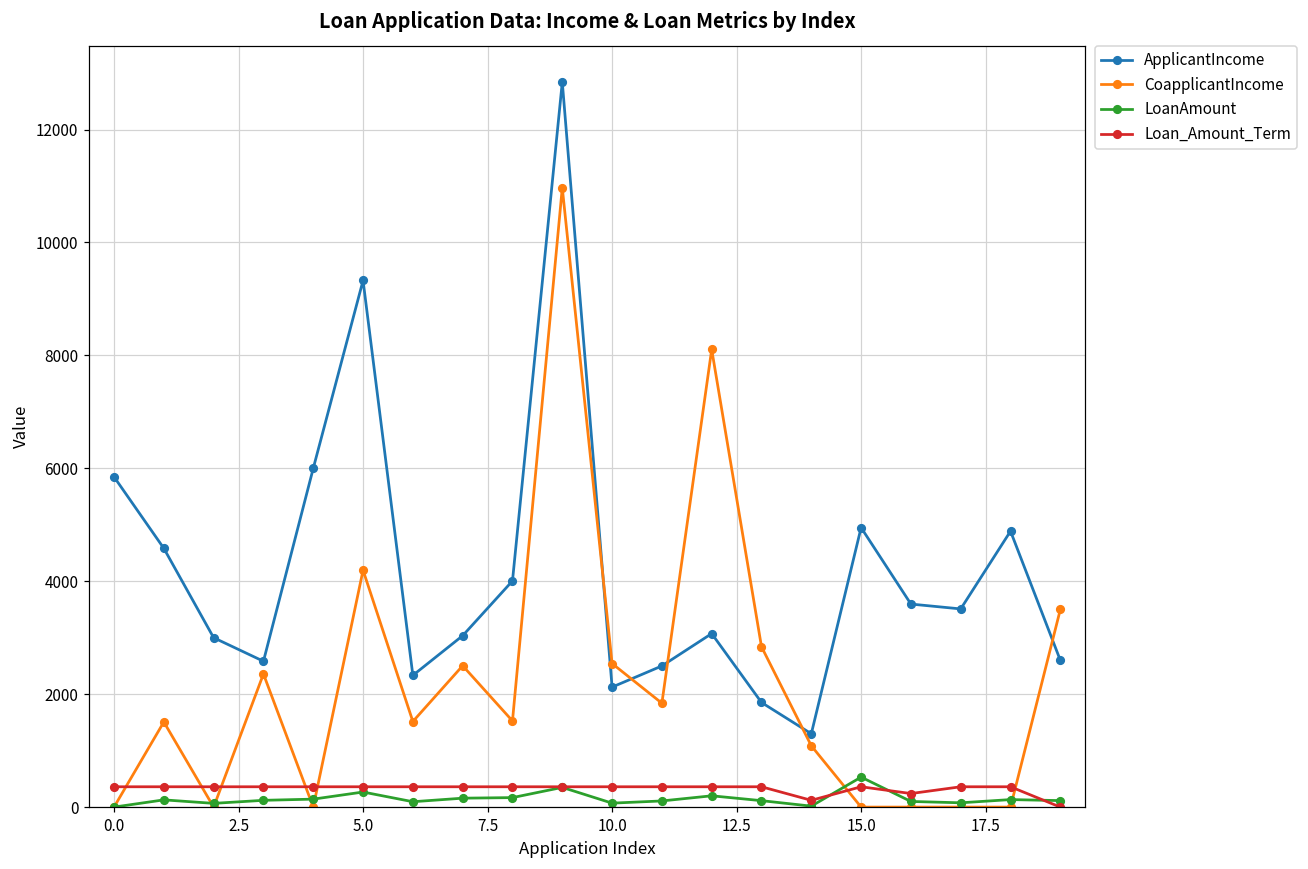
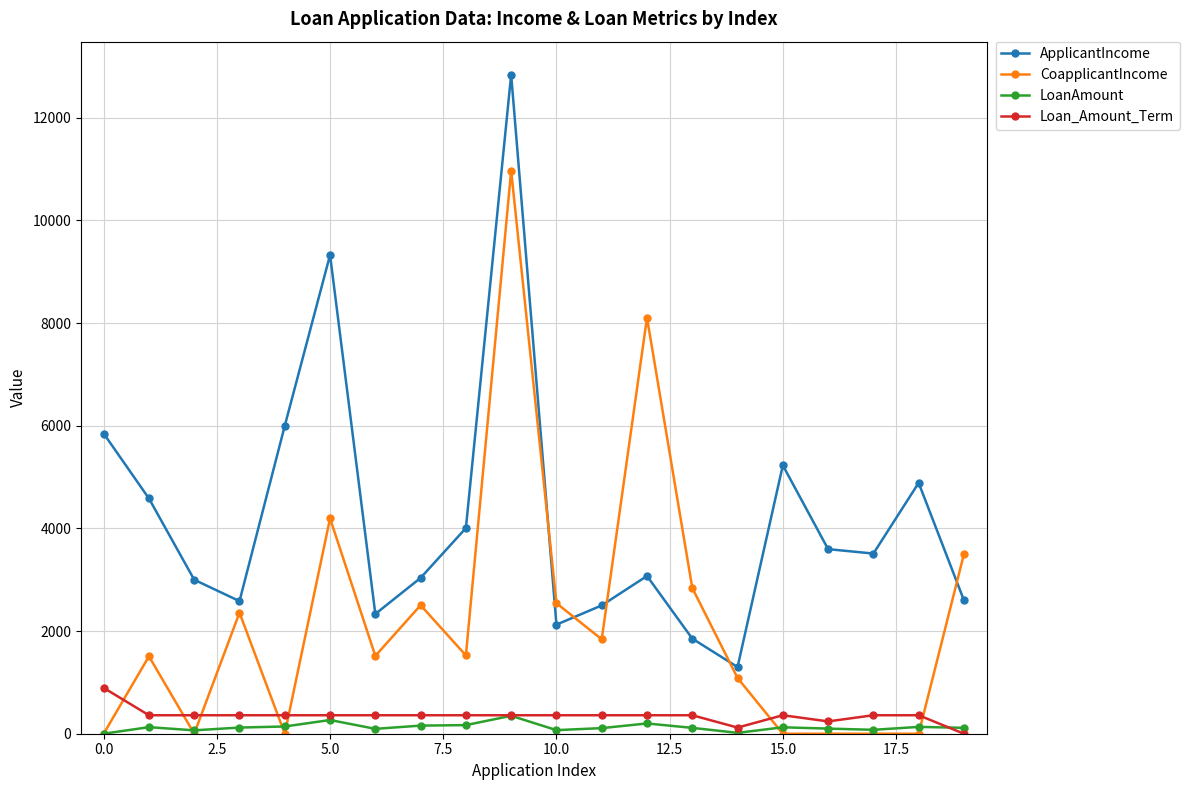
  {
    "ApplicantIncome": {
      "0.0": 5800,
      "5.0": 9300,
      "10.0": 2100,
-     "15.0": 5000
+     "15.0": 5200
    },
    "CoapplicantIncome": {
      "5.0": 4200,
      "10.0": 2500,
      "15.0": 0
    },
    "LoanAmount": {
      "5.0": 300,
      "10.0": 100,
-     "15.0": 500
+     "15.0": 100
    },
    "Loan_Amount_Term": {
-     "0.0": 400,
+     "0.0": 900,
      "5.0": 400,
      "10.0": 400,
      "15.0": 400
    }
  }
